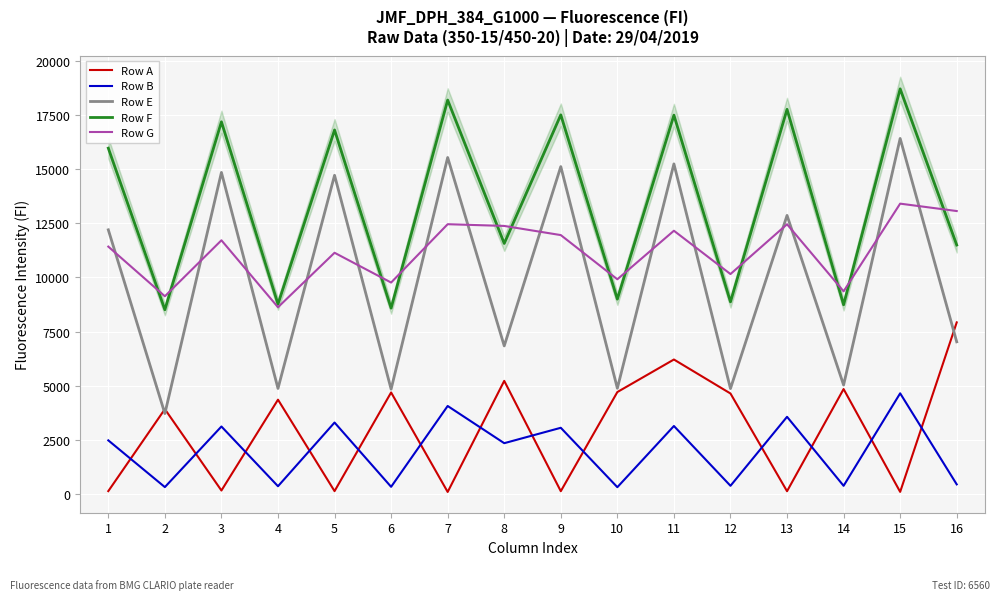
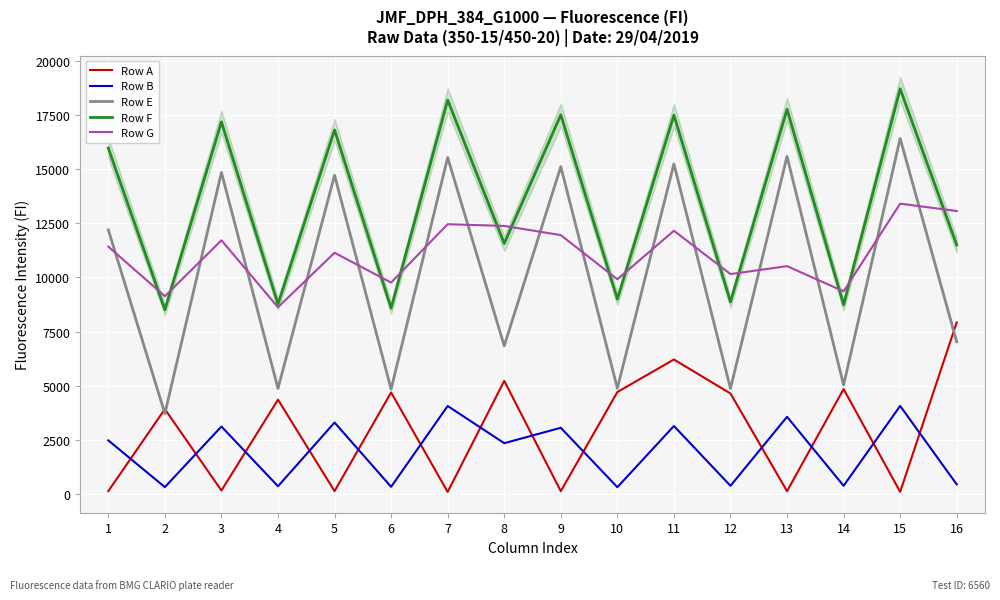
  {
    "Row A": {
      "1": 200,
      "2": 3900,
      "3": 200,
      "4": 4400,
      "5": 100,
      "6": 4700,
      "7": 100,
      "8": 5200,
      "9": 100,
      "10": 4700,
      "11": 6200,
      "12": 4700,
      "13": 100,
      "14": 4900,
      "15": 100,
      "16": 7900
    },
    "Row B": {
      "1": 2500,
      "2": 300,
      "3": 3100,
      "4": 400,
      "5": 3300,
      "6": 300,
      "7": 4100,
      "8": 2400,
      "9": 3100,
      "10": 300,
      "11": 3200,
      "12": 400,
      "13": 3600,
      "14": 400,
-     "15": 4700,
+     "15": 4100,
      "16": 500
    },
    "Row E": {
      "1": 12200,
      "2": 3700,
      "3": 14800,
      "4": 4900,
      "5": 14700,
      "6": 4900,
      "7": 15500,
      "8": 6800,
      "9": 15100,
      "10": 4900,
      "11": 15200,
      "12": 4900,
-     "13": 12900,
+     "13": 15600,
      "14": 5000,
      "15": 16400,
      "16": 7000
    },
    "Row G": {
      "1": 11400,
      "2": 9100,
      "3": 11700,
      "4": 8600,
      "5": 11100,
      "6": 9800,
      "7": 12500,
      "8": 12400,
      "9": 12000,
      "10": 9900,
      "11": 12200,
      "12": 10200,
-     "13": 12500,
+     "13": 10500,
      "14": 9400,
      "15": 13400,
      "16": 13100
    }
  }
